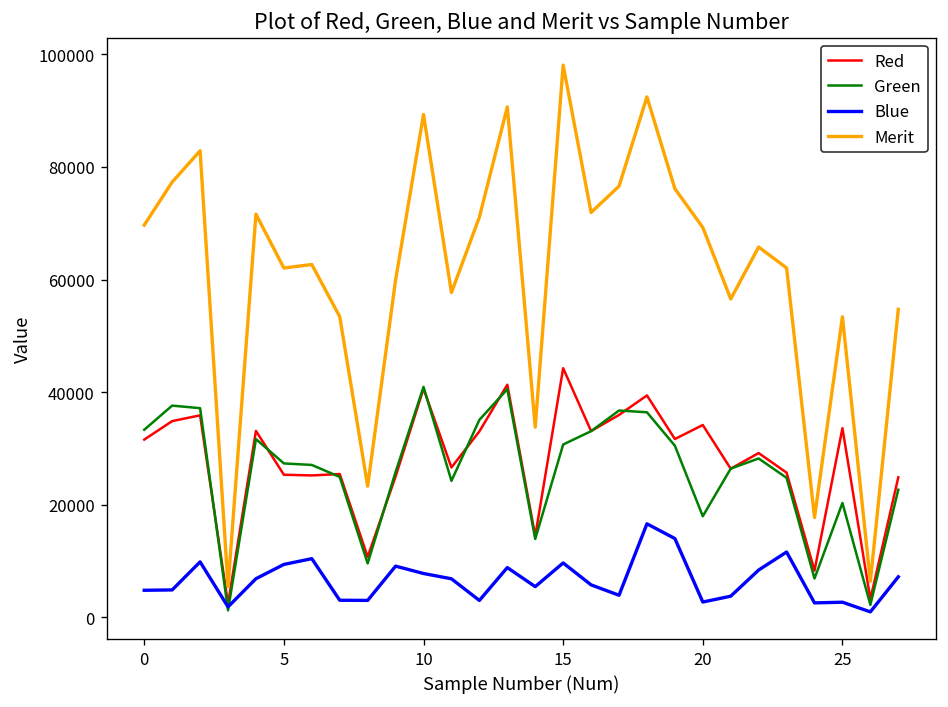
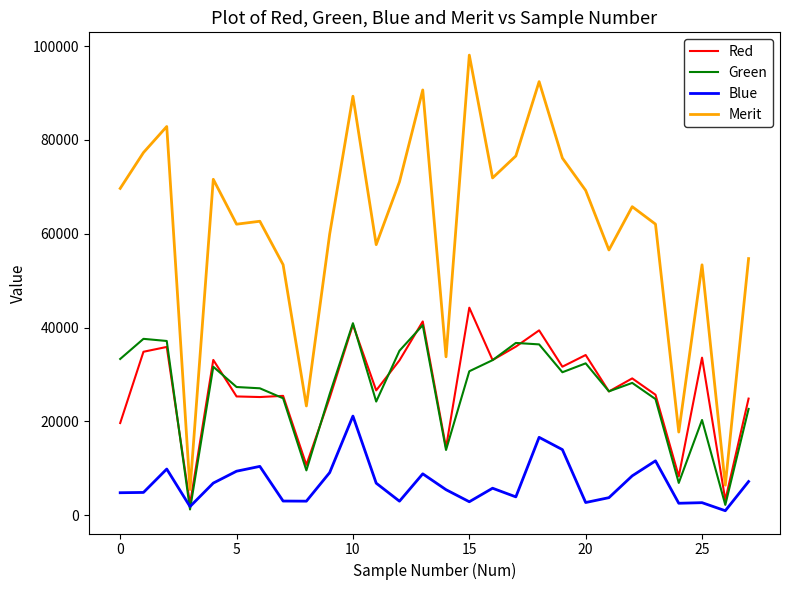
  {
    "Red": {
-     "0": 32000,
+     "0": 20000,
      "5": 25000,
      "15": 44000,
      "20": 34000,
      "25": 34000
    },
    "Green": {
      "0": 33000,
      "5": 27000,
      "15": 31000,
-     "20": 18000,
+     "20": 32000,
      "25": 20000
    },
    "Blue": {
      "0": 5000,
      "5": 9000,
-     "10": 8000,
-     "15": 10000,
+     "10": 21000,
+     "15": 3000,
      "20": 3000,
      "25": 3000
    },
    "Merit": {
      "0": 70000,
      "5": 62000,
      "10": 89000,
      "15": 98000,
      "20": 69000,
      "25": 53000
    }
  }
